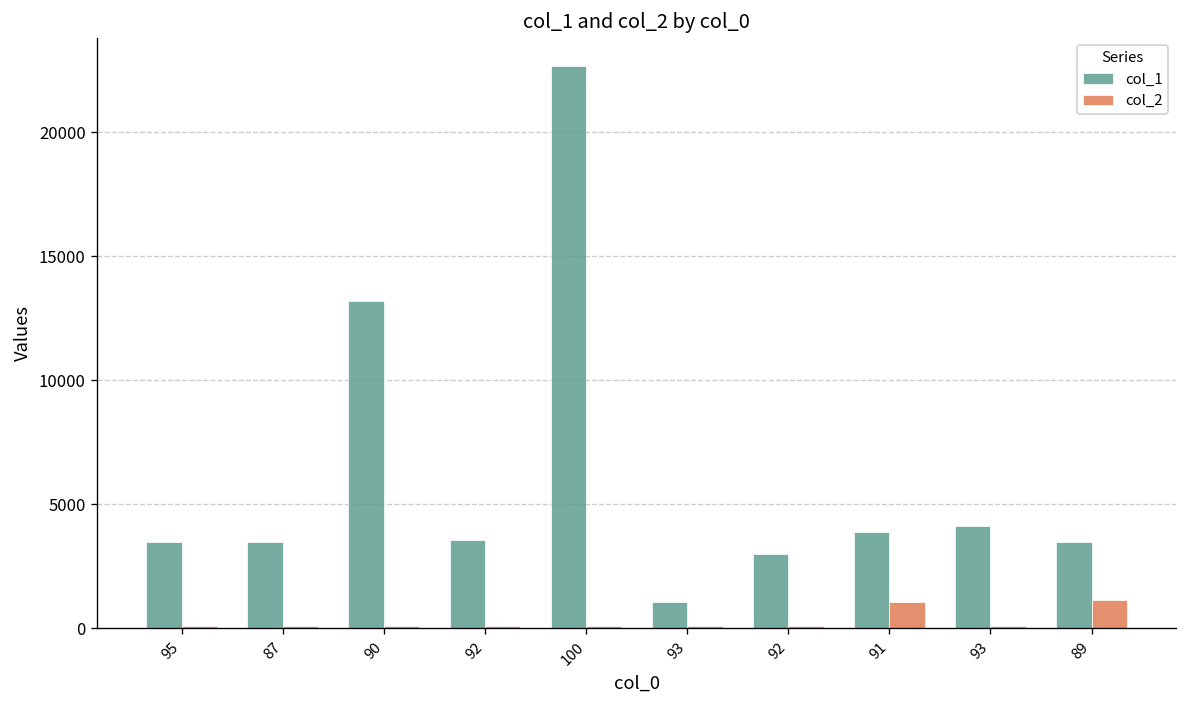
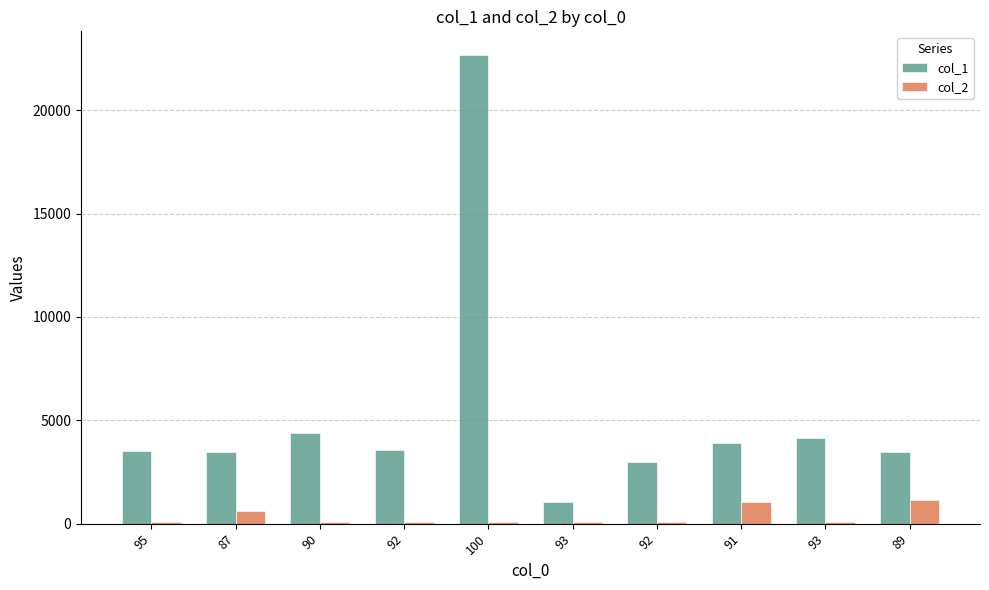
  {
    "col_1": {
      "95": 3500,
      "87": 3500,
-     "90": 13200,
+     "90": 4400,
      "100": 22700,
      "91": 3900,
      "89": 3500
    },
    "col_2": {
-     "87": 100,
+     "87": 600,
      "91": 1100,
      "89": 1100
    }
  }
